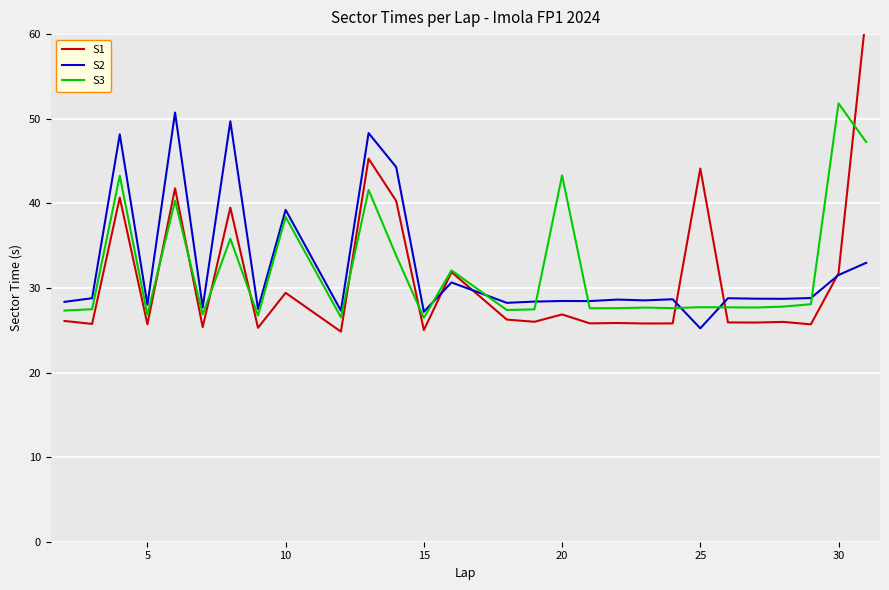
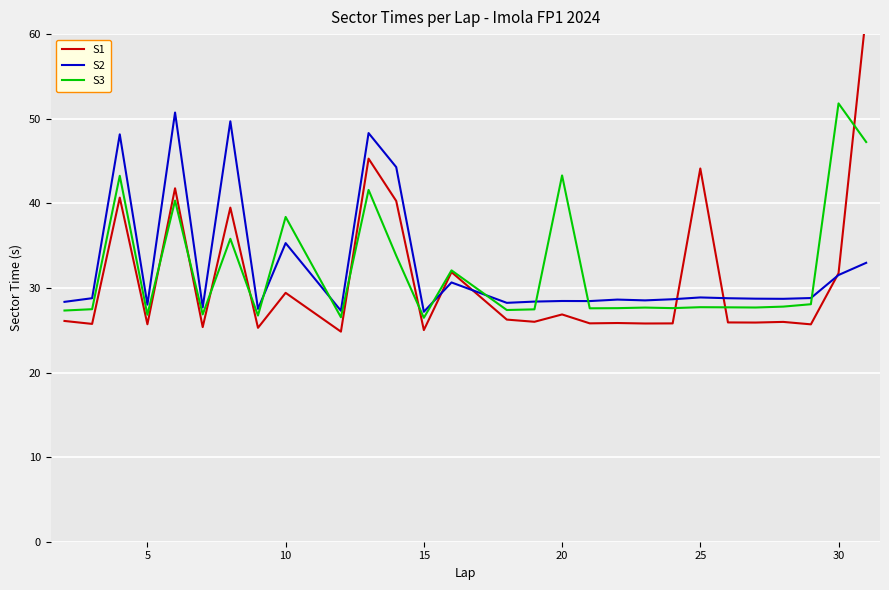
  {
    "S1": {
      "5": 26,
      "10": 29,
      "15": 25,
      "20": 27,
      "25": 44
    },
    "S2": {
      "5": 28,
-     "10": 39,
+     "10": 35,
      "15": 27,
      "20": 28,
-     "25": 25
+     "25": 29
    },
    "S3": {
      "5": 27,
      "10": 38,
      "15": 26,
      "20": 43,
      "25": 28,
      "30": 52
    }
  }
